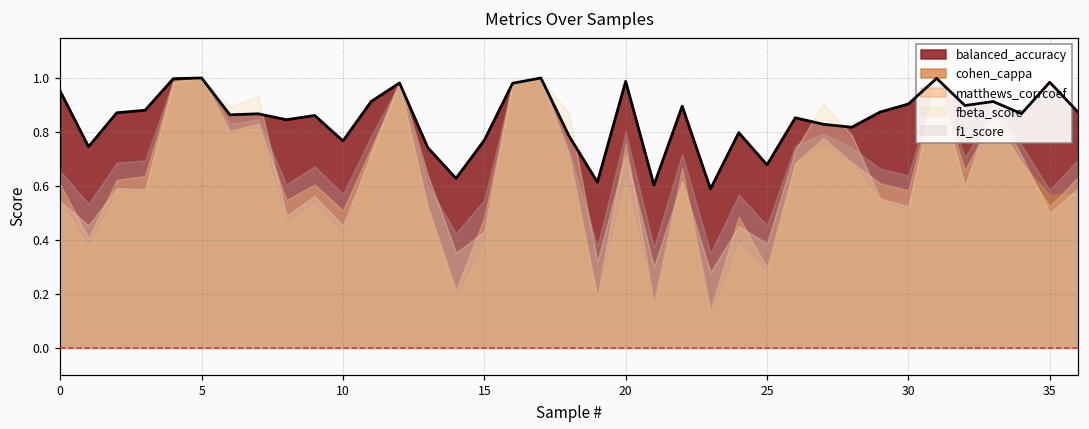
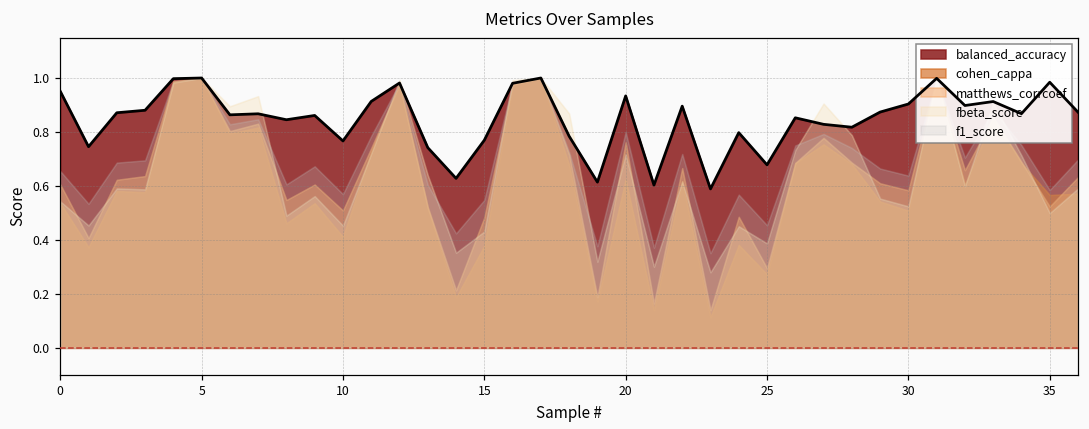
  {
    "balanced_accuracy": {
      "0": 0.95,
      "10": 0.77,
      "15": 0.77,
-     "20": 0.99,
+     "20": 0.93,
      "25": 0.68,
      "30": 0.90
    },
    "cohen_cappa": {
      "10": 0.41,
      "15": 0.38,
      "20": 0.62,
      "25": 0.27,
      "30": 0.51,
      "35": 0.57
    },
    "matthews_corrcoef": {
      "0": 0.61,
      "10": 0.51,
      "15": 0.48,
      "20": 0.76,
      "25": 0.30,
      "30": 0.58,
      "35": 0.52
    }
  }
